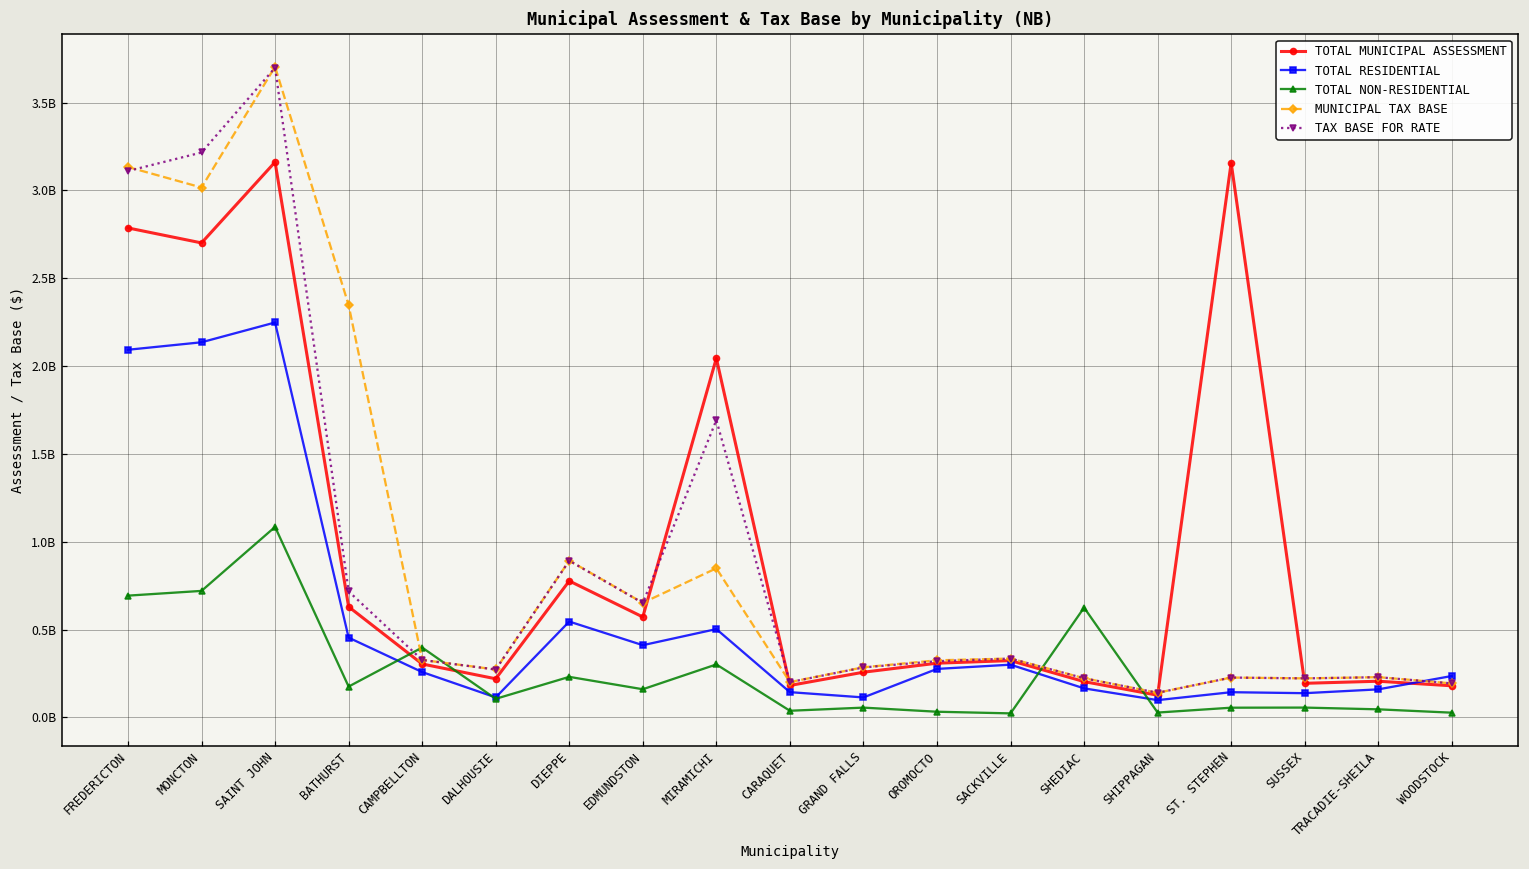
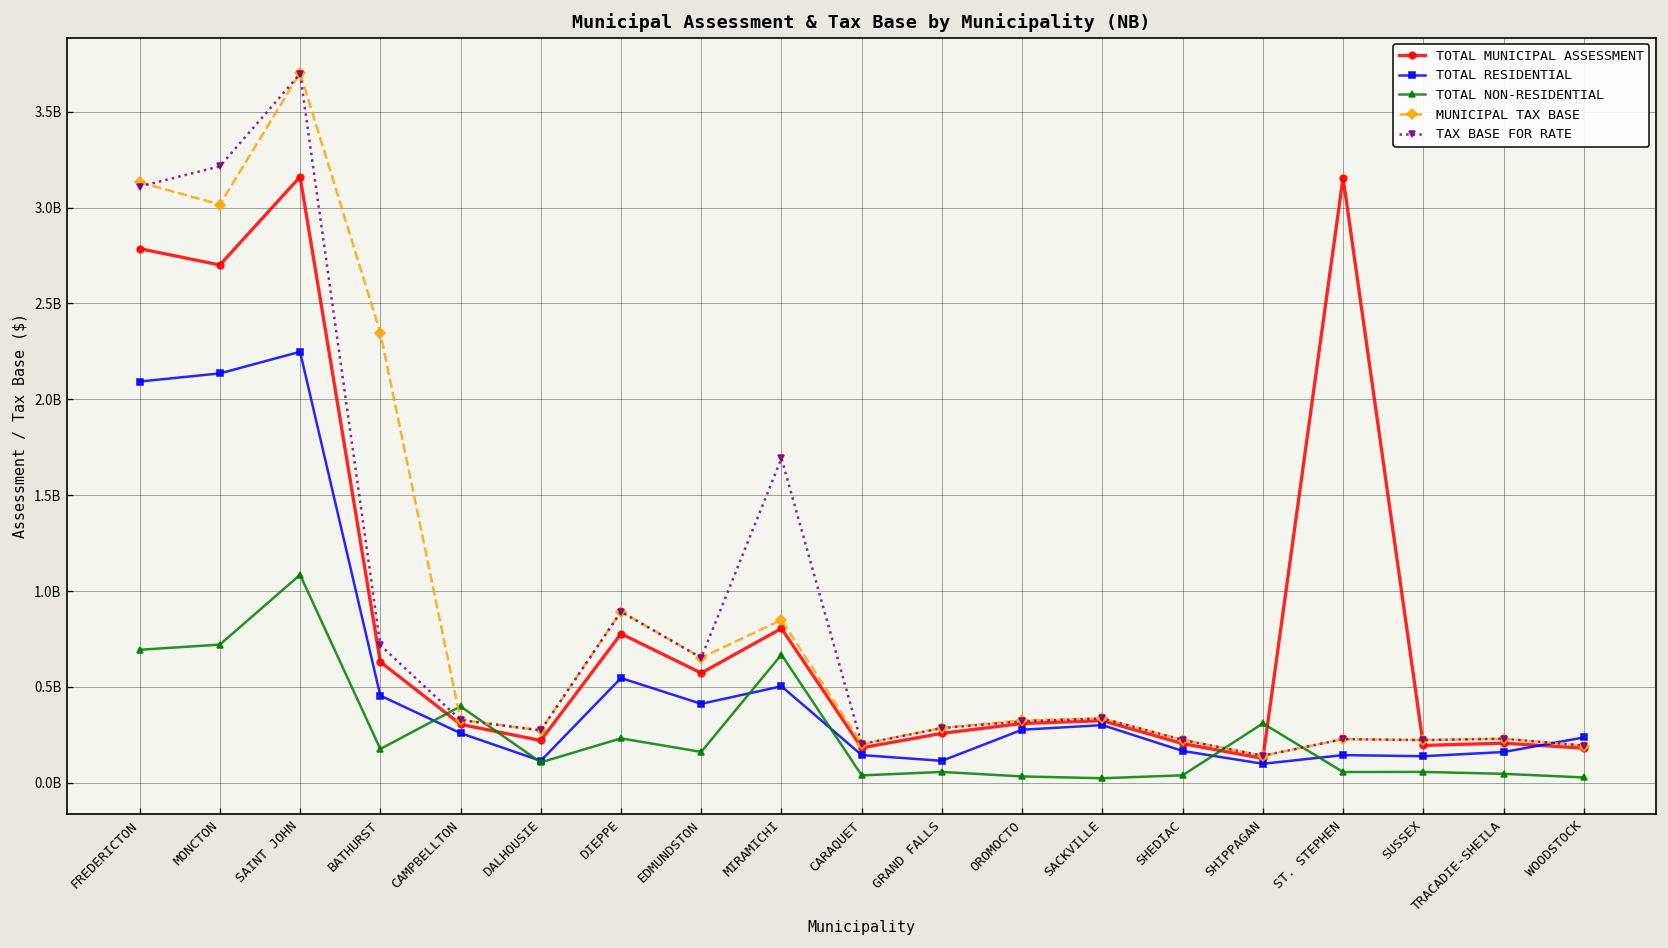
  {
    "TOTAL MUNICIPAL ASSESSMENT": {
      "FREDERICTON": 2790000000,
      "MONCTON": 2700000000,
      "SAINT JOHN": 3160000000,
      "BATHURST": 630000000,
      "CAMPBELLTON": 300000000,
      "DALHOUSIE": 220000000,
      "DIEPPE": 780000000,
      "EDMUNDSTON": 570000000,
-     "MIRAMICHI": 2040000000,
+     "MIRAMICHI": 800000000,
      "CARAQUET": 180000000,
      "GRAND FALLS": 260000000,
      "SHEDIAC": 200000000,
      "ST. STEPHEN": 3160000000,
      "SUSSEX": 190000000,
      "TRACADIE-SHEILA": 210000000
    },
    "TOTAL RESIDENTIAL": {
      "FREDERICTON": 2090000000,
      "MONCTON": 2140000000,
      "SAINT JOHN": 2250000000,
      "BATHURST": 450000000,
      "CAMPBELLTON": 260000000,
      "DIEPPE": 550000000,
      "EDMUNDSTON": 410000000,
      "MIRAMICHI": 500000000,
      "CARAQUET": 140000000,
      "GRAND FALLS": 110000000,
      "OROMOCTO": 280000000,
      "SACKVILLE": 300000000,
      "SHEDIAC": 170000000,
      "SHIPPAGAN": 100000000,
      "ST. STEPHEN": 140000000,
      "SUSSEX": 140000000,
      "TRACADIE-SHEILA": 160000000,
      "WOODSTOCK": 240000000
    },
    "TOTAL NON-RESIDENTIAL": {
      "FREDERICTON": 690000000,
      "MONCTON": 720000000,
      "SAINT JOHN": 1080000000,
      "BATHURST": 180000000,
      "CAMPBELLTON": 400000000,
      "DIEPPE": 230000000,
      "EDMUNDSTON": 160000000,
-     "MIRAMICHI": 300000000,
+     "MIRAMICHI": 670000000,
      "CARAQUET": 40000000,
      "GRAND FALLS": 60000000,
      "OROMOCTO": 30000000,
      "SACKVILLE": 20000000,
-     "SHEDIAC": 630000000,
-     "SHIPPAGAN": 30000000,
+     "SHEDIAC": 40000000,
+     "SHIPPAGAN": 310000000,
      "ST. STEPHEN": 60000000,
      "SUSSEX": 60000000,
      "TRACADIE-SHEILA": 50000000,
      "WOODSTOCK": 30000000
    },
    "MUNICIPAL TAX BASE": {
      "FREDERICTON": 3130000000,
      "MONCTON": 3020000000,
      "BATHURST": 2350000000,
      "MIRAMICHI": 850000000
    },
    "TAX BASE FOR RATE": {
      "FREDERICTON": 3110000000,
      "MONCTON": 3220000000,
      "BATHURST": 720000000,
      "MIRAMICHI": 1690000000
    }
  }
